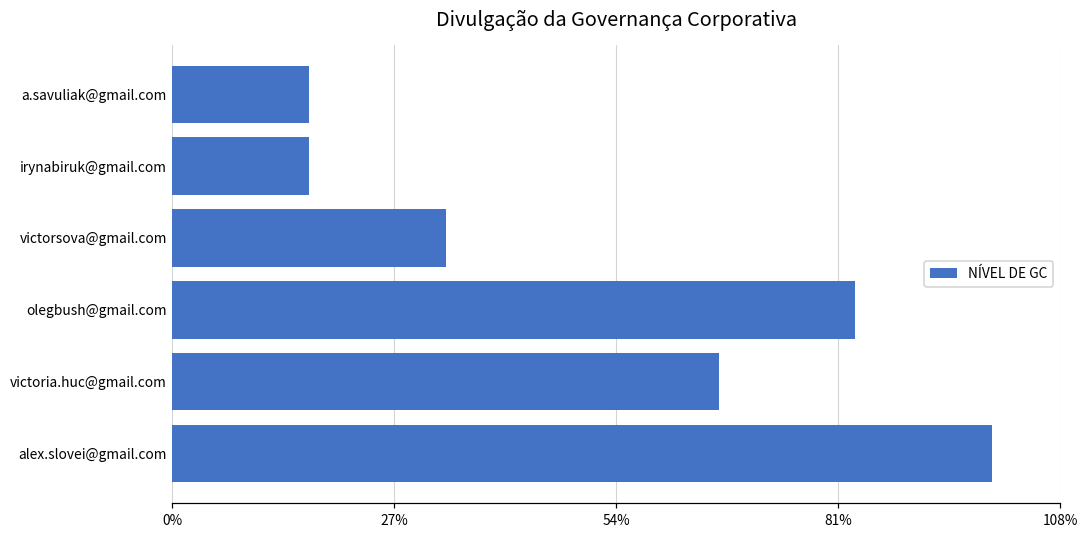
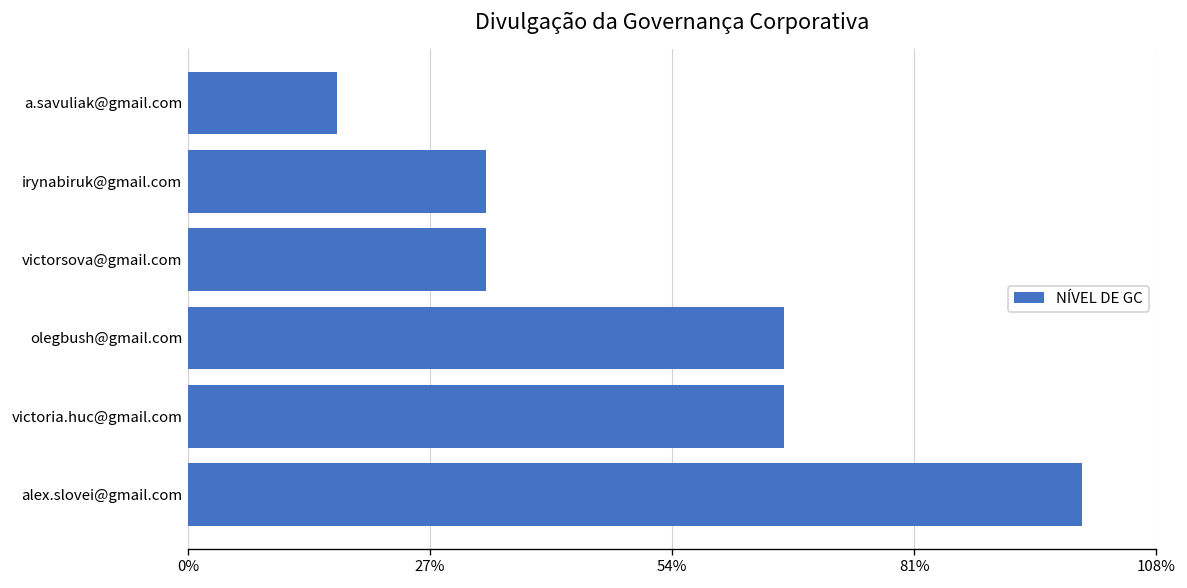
  {
    "a.savuliak@gmail.com": "17%",
-   "irynabiruk@gmail.com": "17%",
+   "irynabiruk@gmail.com": "33%",
    "victorsova@gmail.com": "33%",
-   "olegbush@gmail.com": "83%",
+   "olegbush@gmail.com": "66%",
    "victoria.huc@gmail.com": "66%",
    "alex.slovei@gmail.com": "100%"
  }
